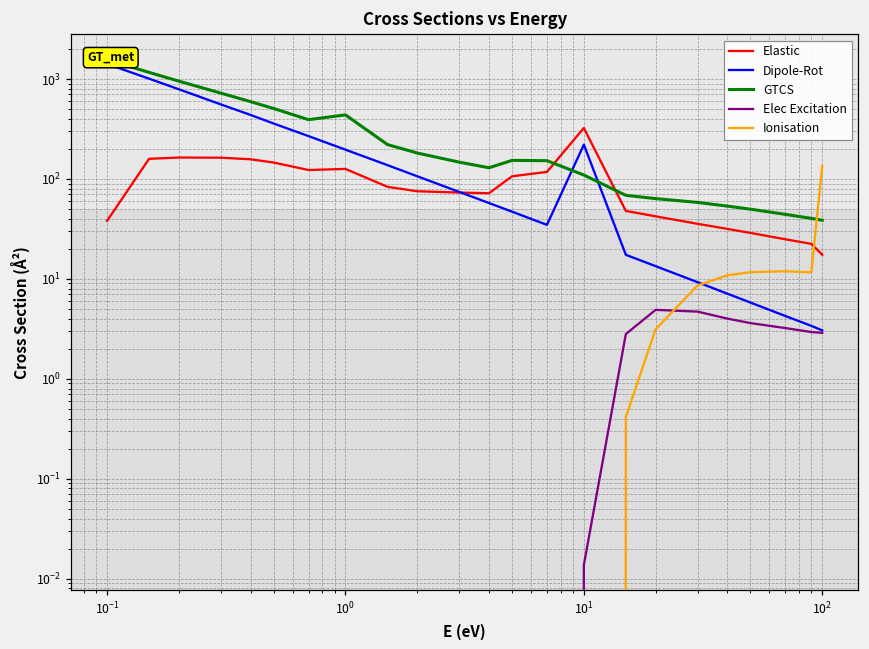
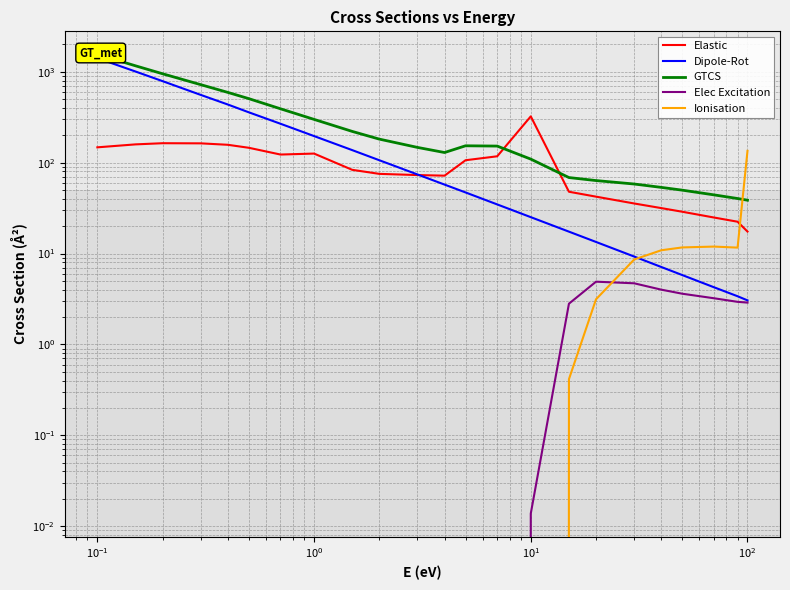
  {
    "Elastic": {
-     "10^-1": 38,
+     "10^-1": 150,
      "10^0": 130,
      "10^1": 320,
      "10^2": 17
    },
    "Dipole-Rot": {
      "10^0": 200,
-     "10^1": 220
+     "10^1": 25
    },
    "GTCS": {
-     "10^0": 400,
+     "10^0": 300,
      "10^1": 110,
      "10^2": 39
    },
    "Elec Excitation": {
      "10^1": 0.014
    },
    "Ionisation": {
      "10^2": 140
    }
  }
